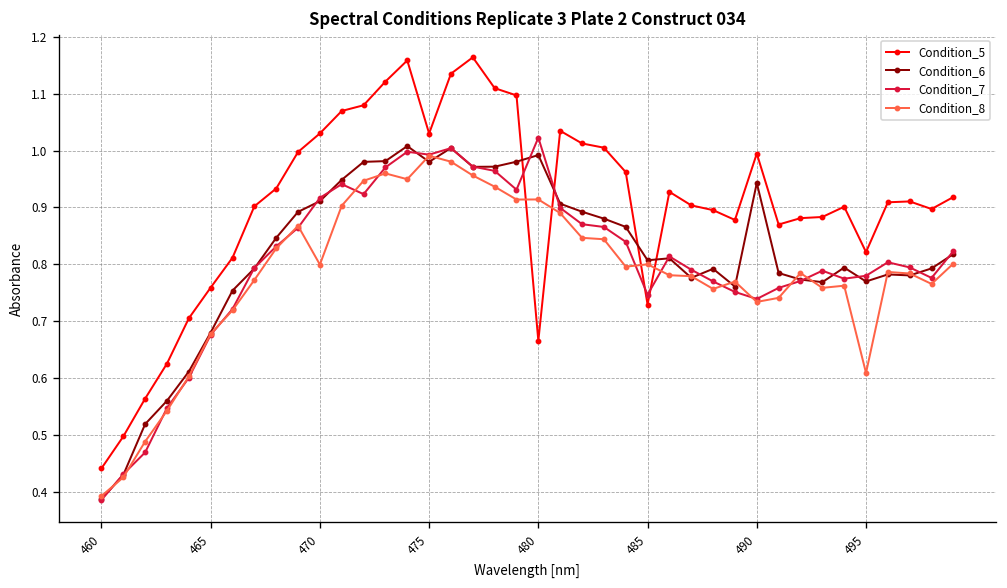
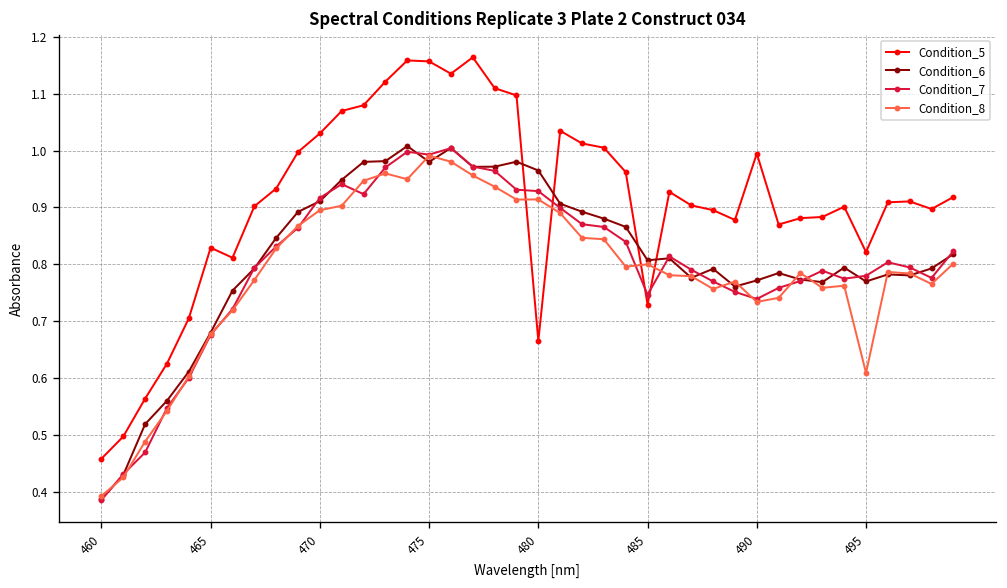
  {
    "Condition_5": {
-     "460": 0.44,
-     "465": 0.76,
+     "460": 0.46,
+     "465": 0.83,
      "470": 1.03,
-     "475": 1.03,
+     "475": 1.16,
      "480": 0.67,
      "485": 0.73,
      "490": 0.99,
      "495": 0.82
    },
    "Condition_6": {
      "470": 0.91,
      "475": 0.98,
-     "480": 0.99,
+     "480": 0.97,
      "485": 0.81,
-     "490": 0.94,
+     "490": 0.77,
      "495": 0.77
    },
    "Condition_7": {
      "470": 0.92,
-     "480": 1.02,
+     "480": 0.93,
      "485": 0.75,
      "495": 0.78
    },
    "Condition_8": {
-     "470": 0.80,
+     "470": 0.90,
      "480": 0.91,
      "485": 0.80,
      "495": 0.61
    }
  }
